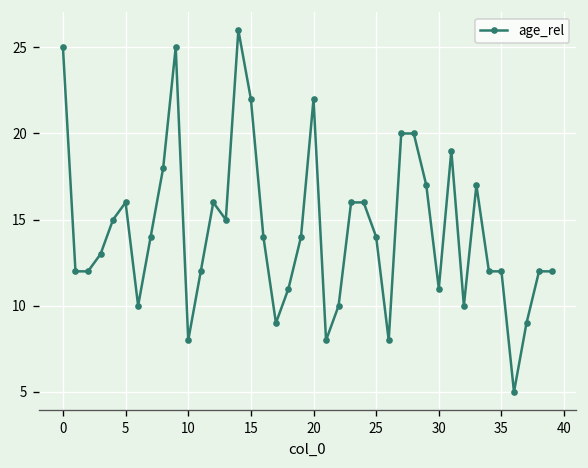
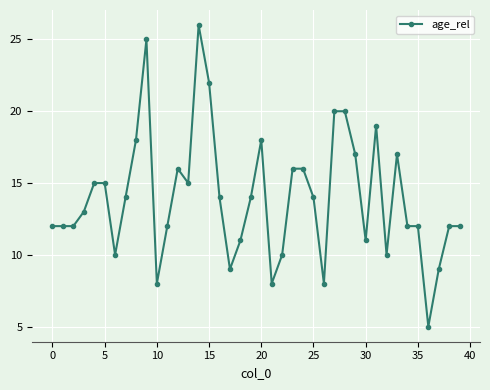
  {
-   "0": 25,
-   "5": 16,
+   "0": 12,
+   "5": 15,
    "10": 8,
    "15": 22,
-   "20": 22,
+   "20": 18,
    "25": 14,
    "30": 11,
    "35": 12
  }
